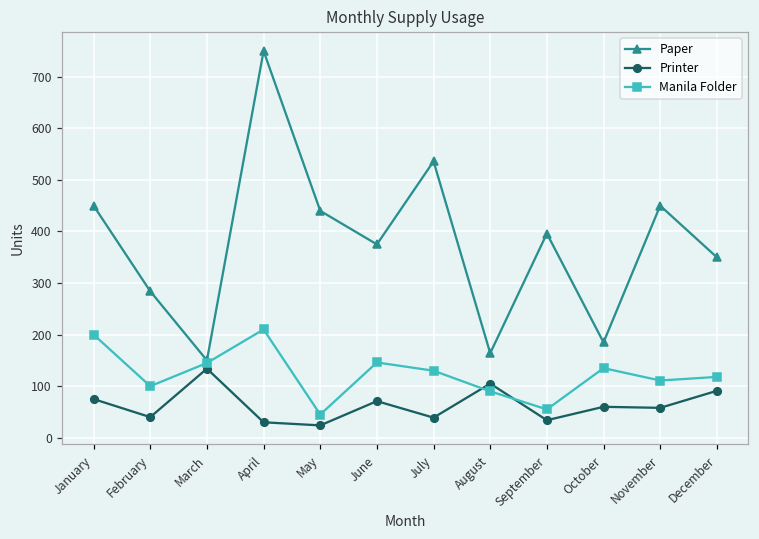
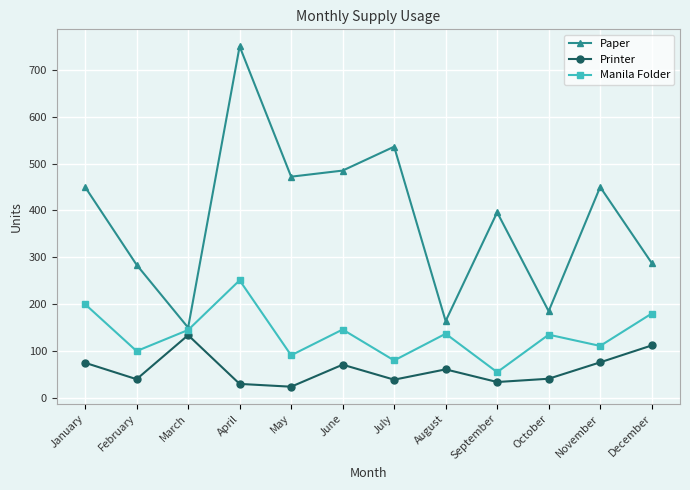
  {
    "Paper": {
      "January": 450,
      "February": 280,
      "April": 750,
-     "May": 440,
-     "June": 380,
+     "May": 470,
+     "June": 490,
      "July": 540,
      "August": 160,
      "September": 400,
      "October": 190,
      "November": 450,
-     "December": 350
+     "December": 290
    },
    "Printer": {
      "January": 80,
      "February": 40,
      "March": 130,
      "April": 30,
      "May": 20,
      "June": 70,
      "July": 40,
-     "August": 110,
+     "August": 60,
      "September": 30,
-     "October": 60,
-     "November": 60,
-     "December": 90
+     "October": 40,
+     "November": 80,
+     "December": 110
    },
    "Manila Folder": {
      "January": 200,
      "February": 100,
-     "April": 210,
-     "May": 50,
+     "April": 250,
+     "May": 90,
      "June": 150,
-     "July": 130,
-     "August": 90,
+     "July": 80,
+     "August": 140,
      "September": 60,
      "October": 140,
      "November": 110,
-     "December": 120
+     "December": 180
    }
  }
